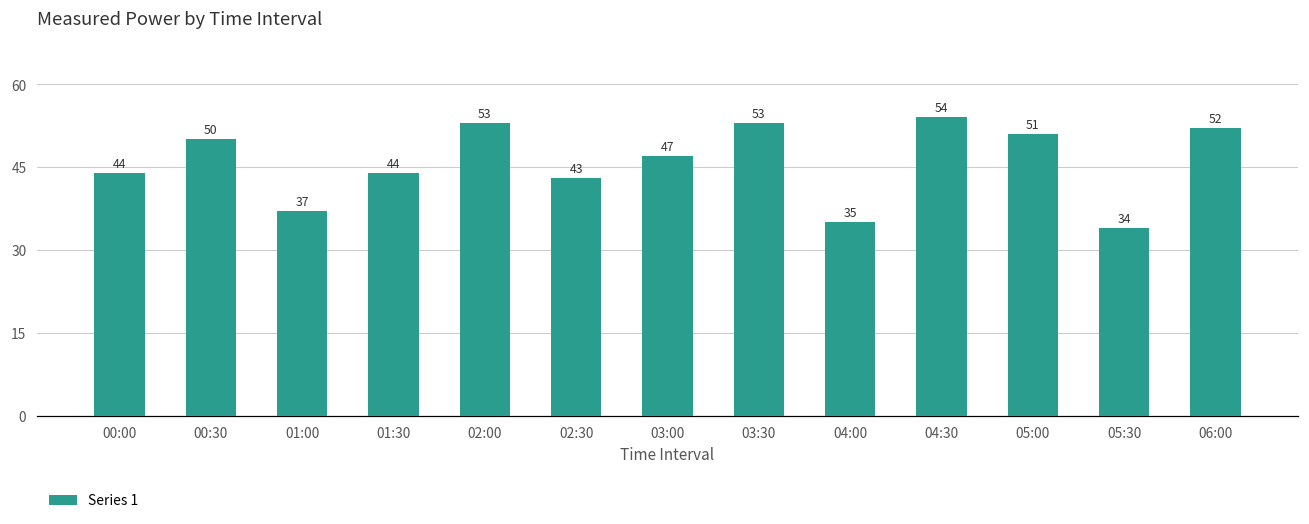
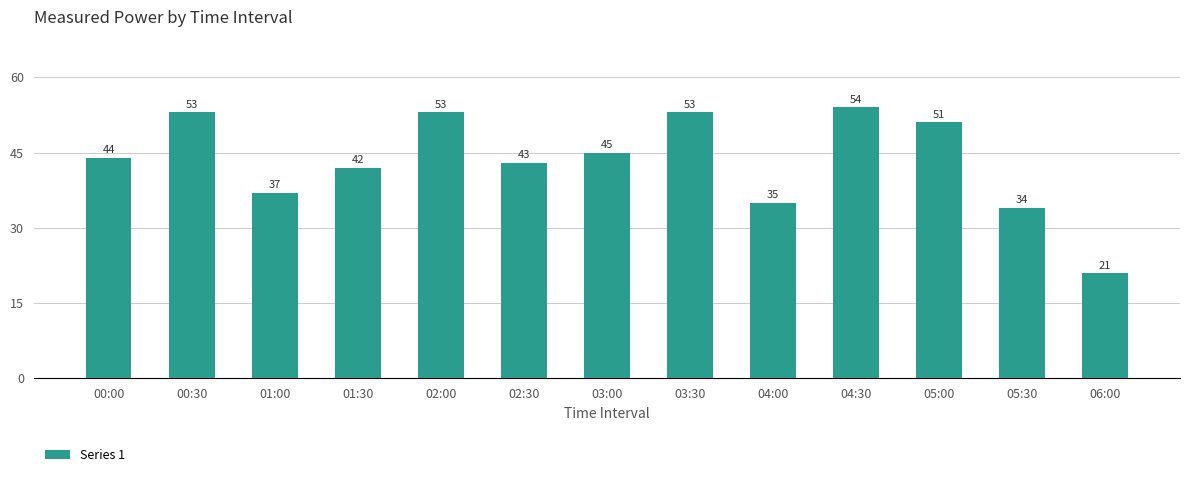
  {
    "00:00": 44,
-   "00:30": 50,
+   "00:30": 53,
    "01:00": 37,
-   "01:30": 44,
+   "01:30": 42,
    "02:00": 53,
    "02:30": 43,
-   "03:00": 47,
+   "03:00": 45,
    "03:30": 53,
    "04:00": 35,
    "04:30": 54,
    "05:00": 51,
    "05:30": 34,
-   "06:00": 52
+   "06:00": 21
  }
